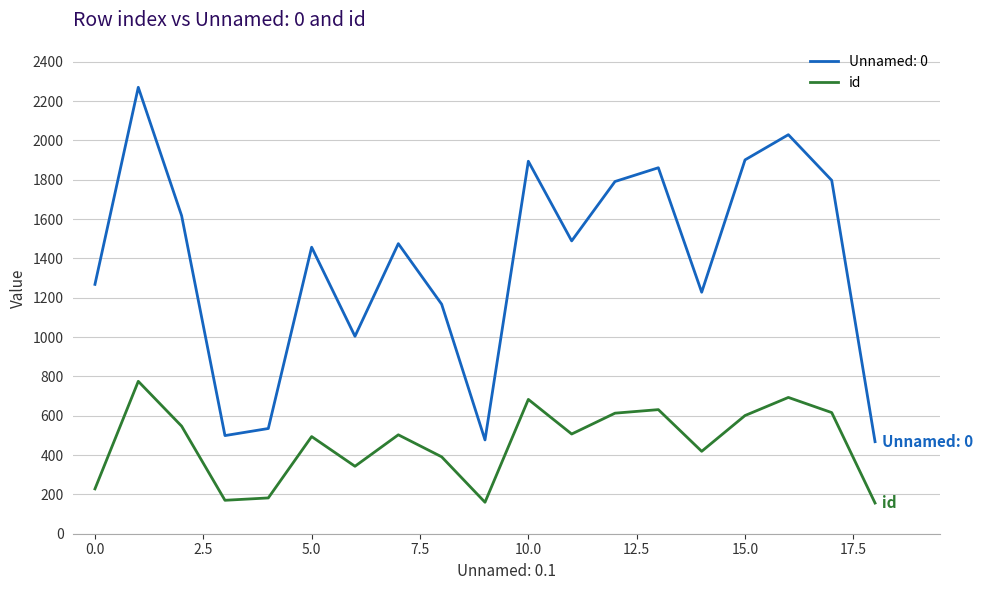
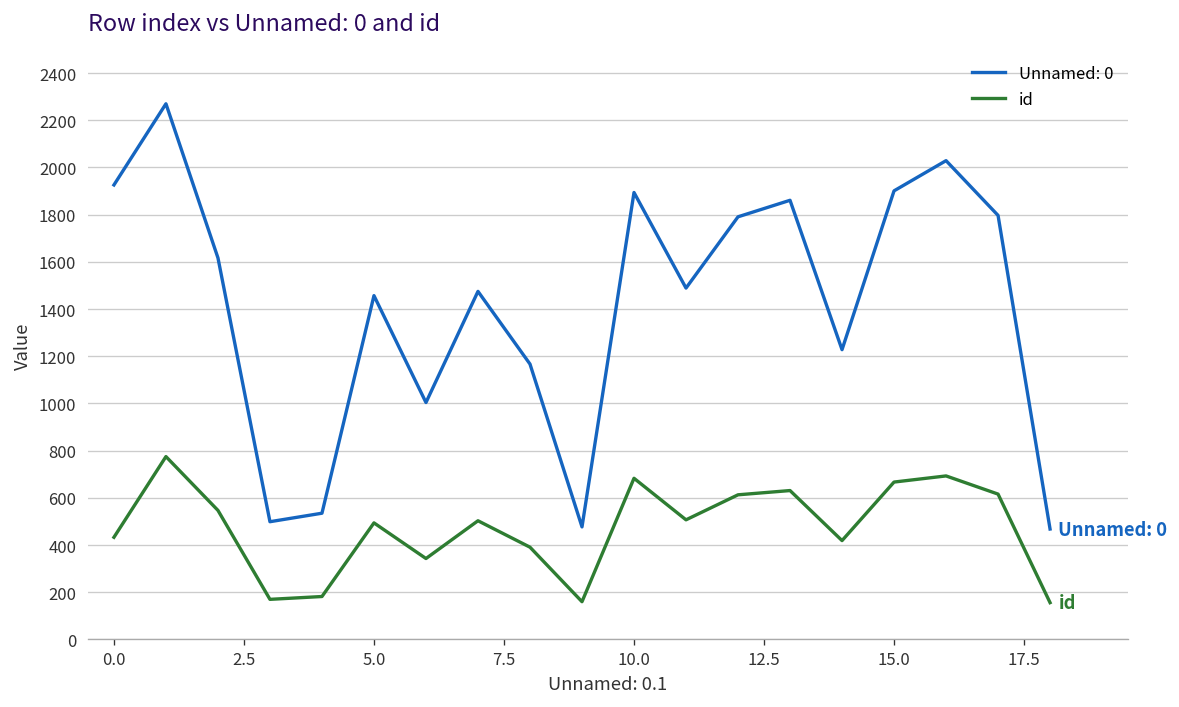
  {
    "Unnamed: 0": {
-     "0.0": 1270,
+     "0.0": 1930,
      "5.0": 1460,
      "10.0": 1890,
      "15.0": 1900
    },
    "id": {
-     "0.0": 230,
+     "0.0": 430,
      "5.0": 490,
      "10.0": 680,
-     "15.0": 600
+     "15.0": 670
    }
  }
